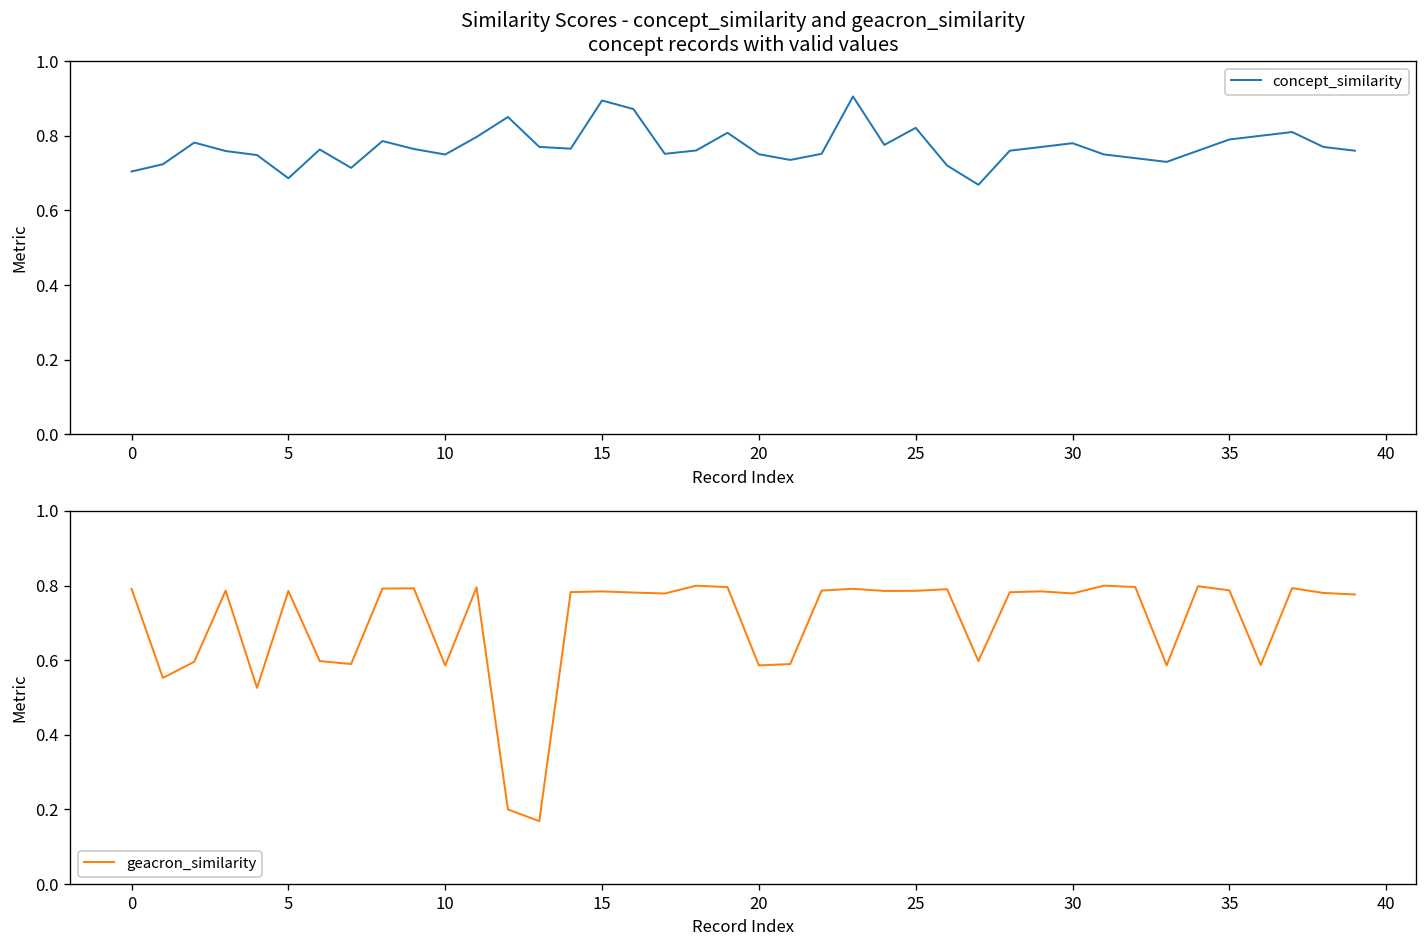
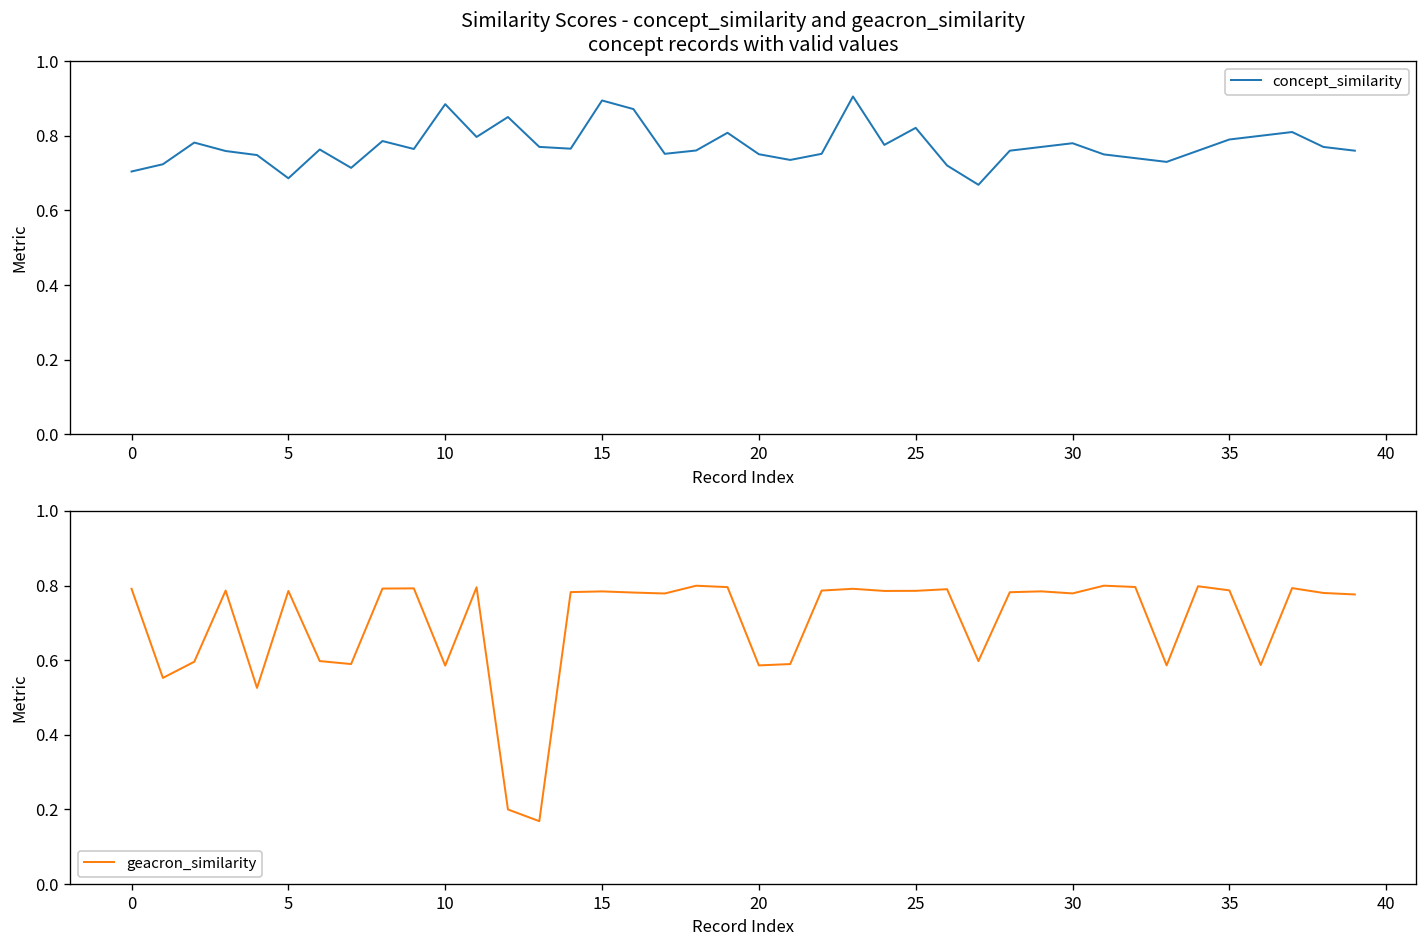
  {
    "Similarity Scores - concept_similarity and geacron_similarity concept records with valid values": {
      "0": 0.70,
      "5": 0.69,
-     "10": 0.75,
+     "10": 0.88,
      "15": 0.89,
      "20": 0.75,
      "25": 0.82,
      "30": 0.78,
      "35": 0.79
    }
  }
